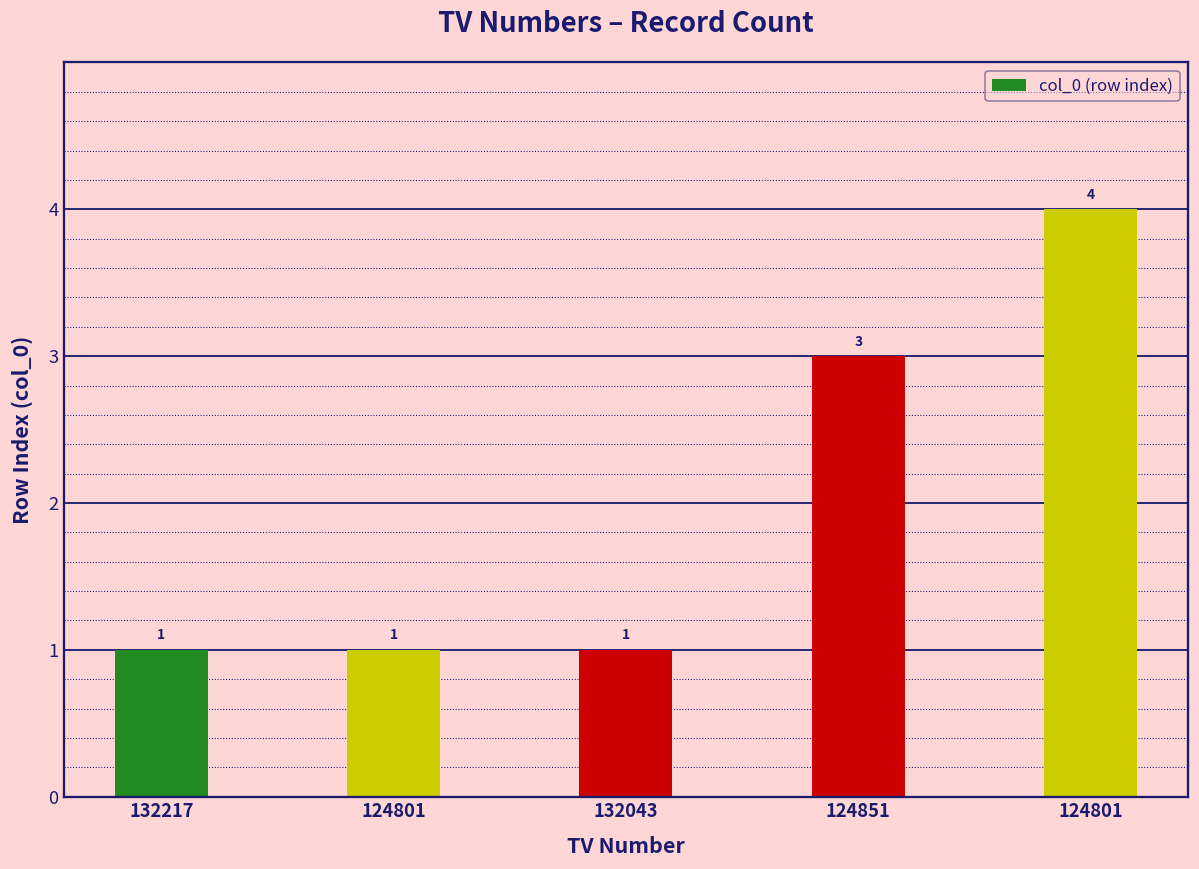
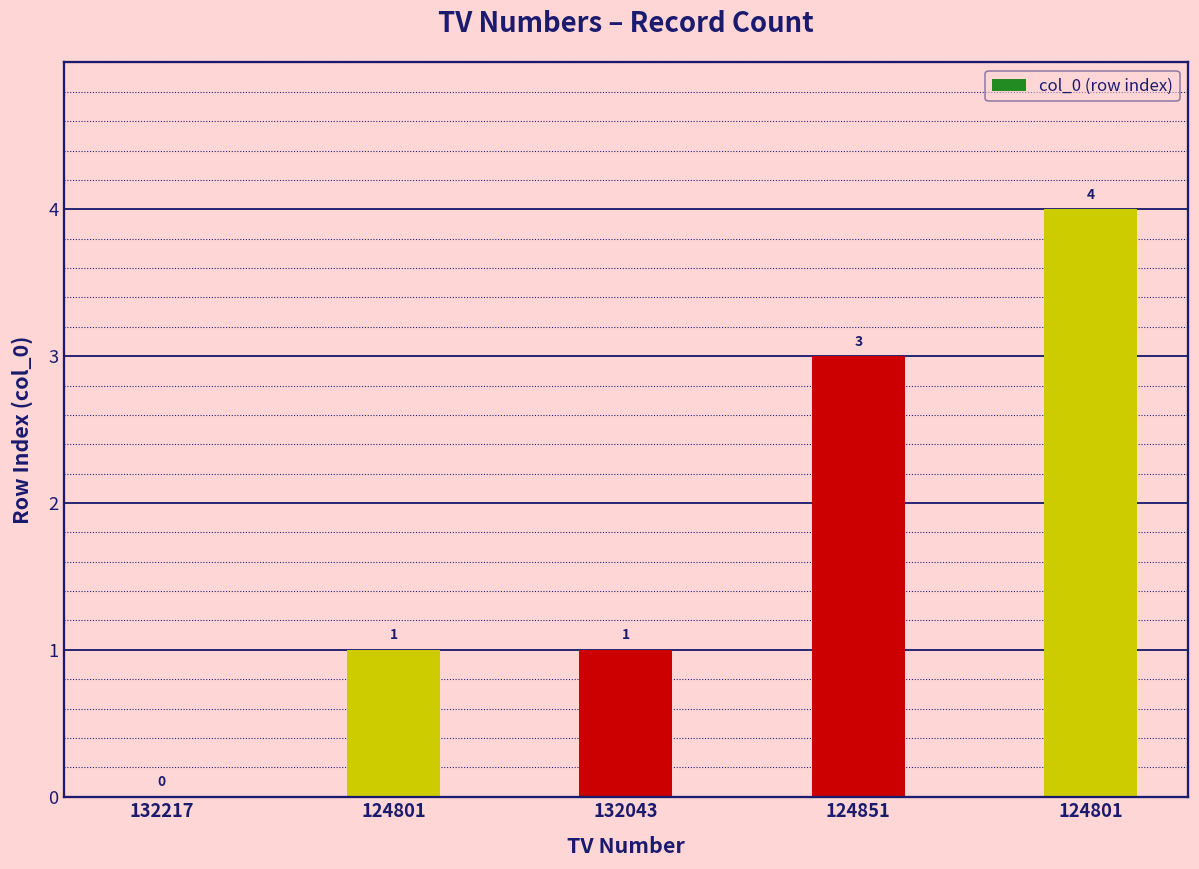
  {
-   "132217": 1,
+   "132217": 0,
    "132043": 1,
    "124851": 3
  }
